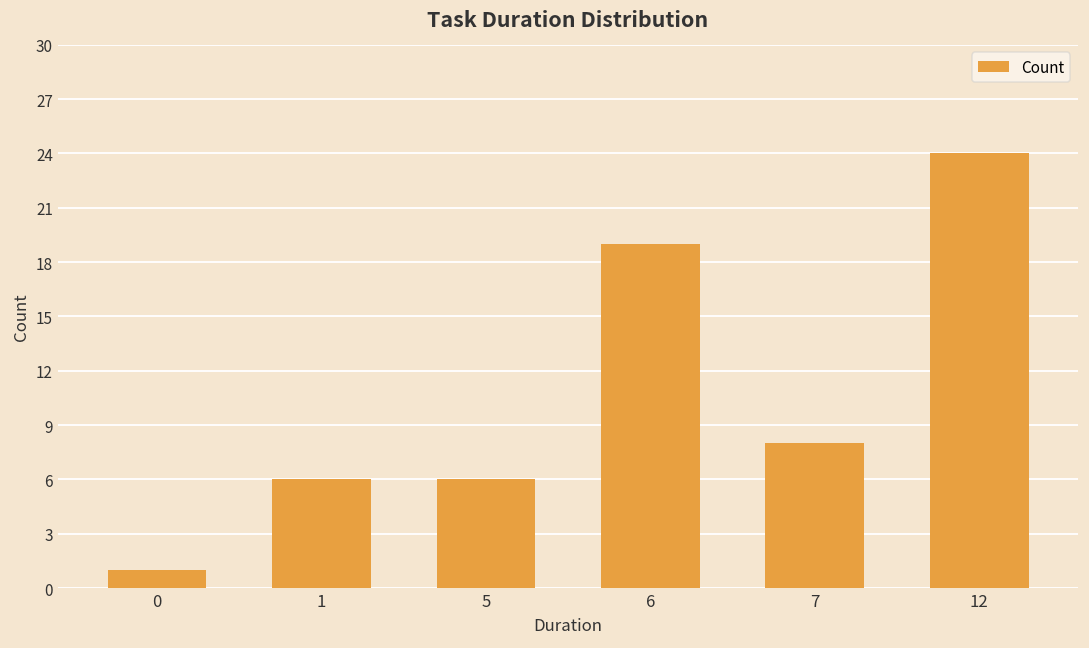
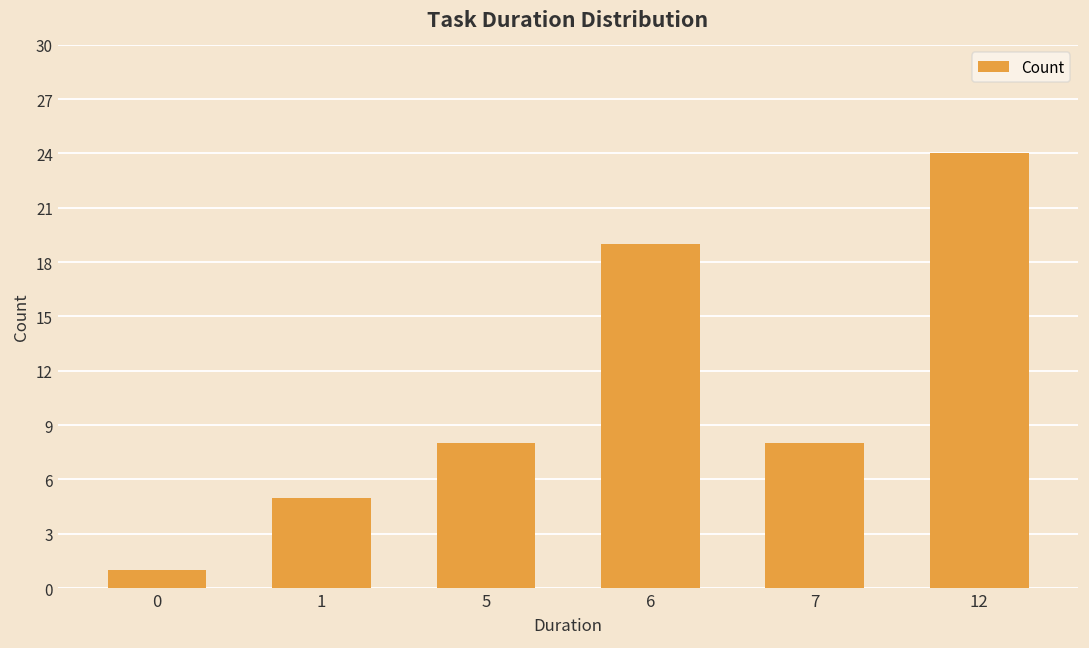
  {
    "0": 1,
-   "1": 6,
-   "5": 6,
+   "1": 5,
+   "5": 8,
    "6": 19,
    "7": 8,
    "12": 24
  }
